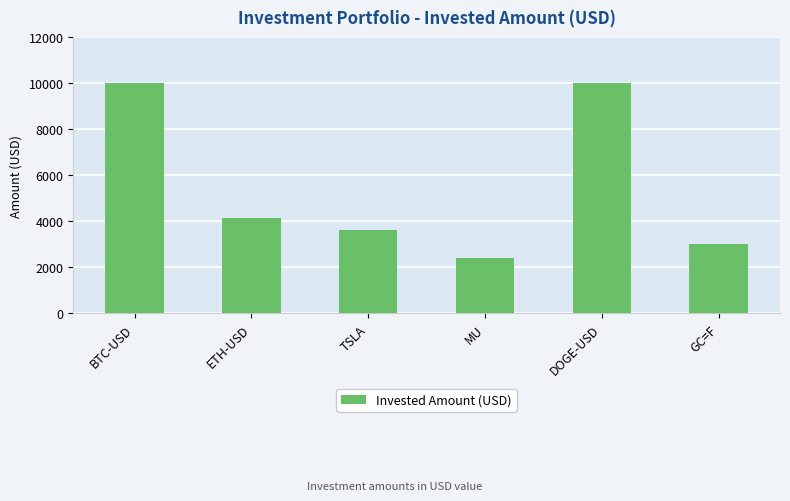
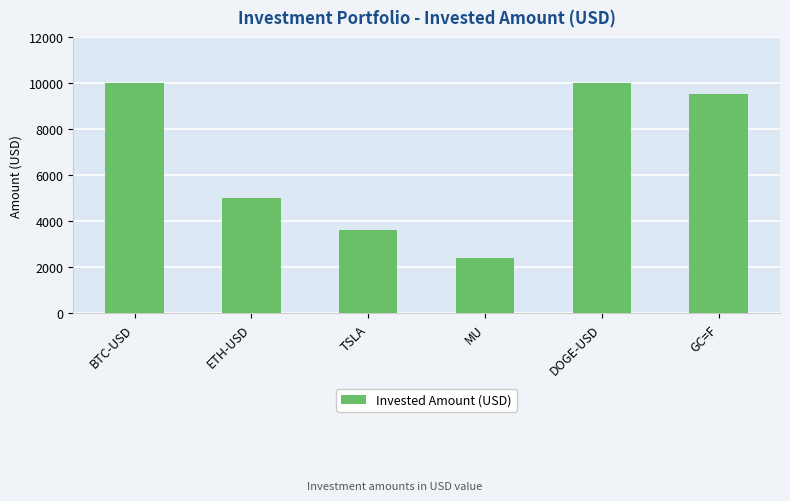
  {
    "BTC-USD": 10000,
-   "ETH-USD": 4200,
+   "ETH-USD": 5000,
    "TSLA": 3600,
    "MU": 2400,
    "DOGE-USD": 10000,
-   "GC=F": 3000
+   "GC=F": 9500
  }
